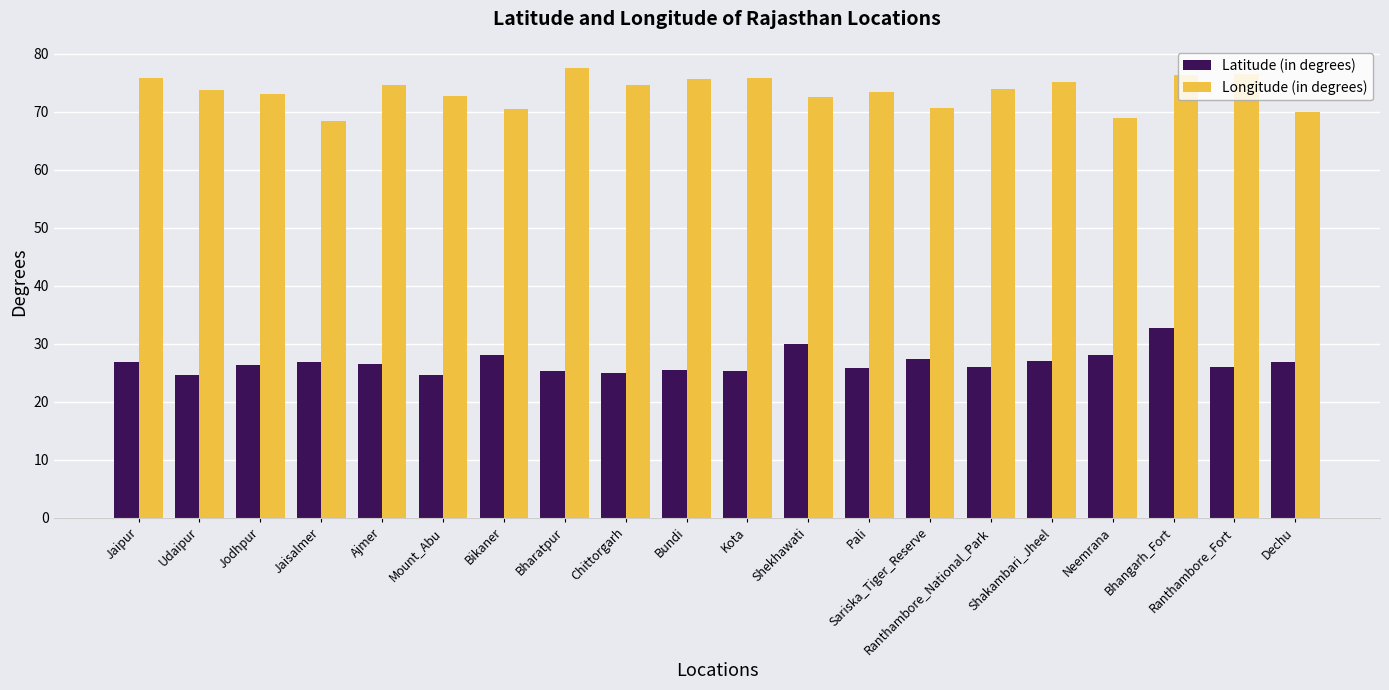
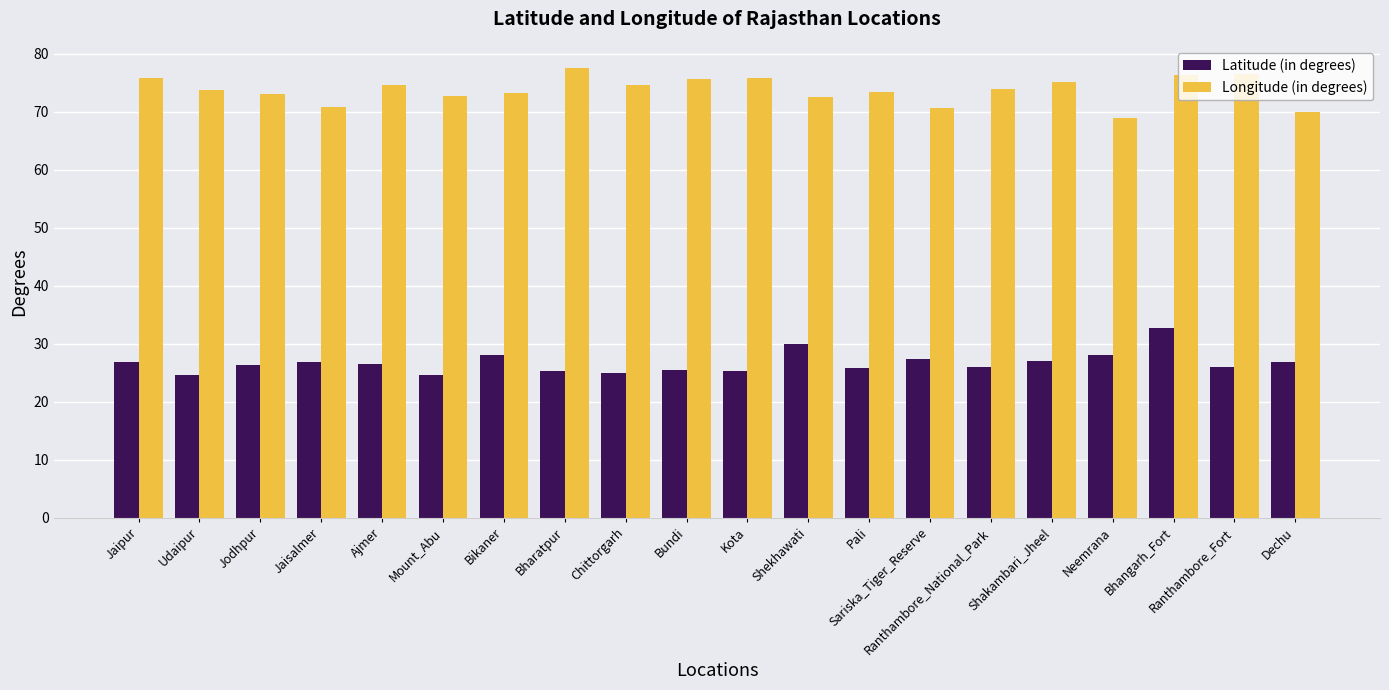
  {
    "Latitude (in degrees)": {
      "Jaipur": 27,
      "Udaipur": 25,
      "Jodhpur": 26,
      "Jaisalmer": 27,
      "Ajmer": 26,
      "Mount_Abu": 25,
      "Bikaner": 28,
      "Bharatpur": 25,
      "Chittorgarh": 25,
      "Bundi": 25,
      "Kota": 25,
      "Shekhawati": 30,
      "Pali": 26,
      "Sariska_Tiger_Reserve": 27,
      "Ranthambore_National_Park": 26,
      "Shakambari_Jheel": 27,
      "Neemrana": 28,
      "Bhangarh_Fort": 33,
      "Ranthambore_Fort": 26,
      "Dechu": 27
    },
    "Longitude (in degrees)": {
      "Jaipur": 76,
      "Udaipur": 74,
      "Jodhpur": 73,
-     "Jaisalmer": 68,
+     "Jaisalmer": 71,
      "Ajmer": 75,
      "Mount_Abu": 73,
-     "Bikaner": 71,
+     "Bikaner": 73,
      "Bharatpur": 78,
      "Chittorgarh": 75,
      "Bundi": 76,
      "Kota": 76,
      "Shekhawati": 73,
      "Pali": 73,
      "Sariska_Tiger_Reserve": 71,
      "Ranthambore_National_Park": 74,
      "Shakambari_Jheel": 75,
      "Neemrana": 69,
      "Dechu": 70
    }
  }
